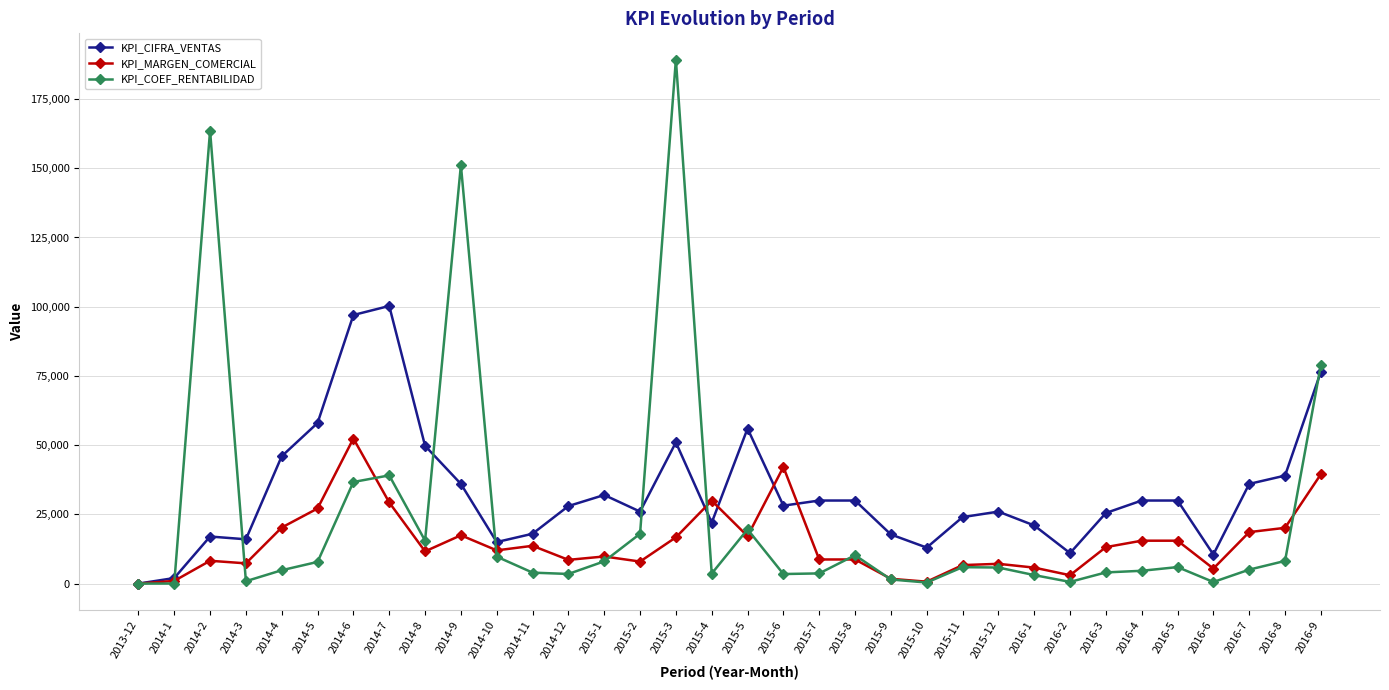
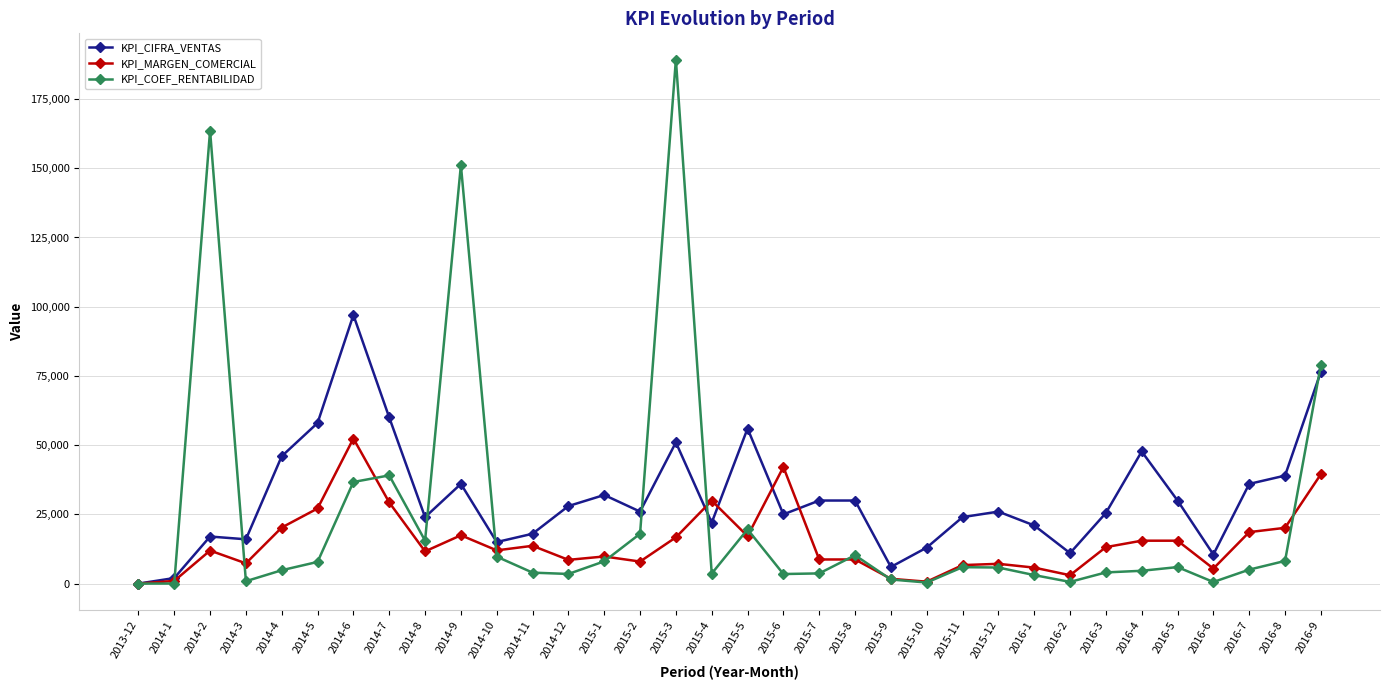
  {
    "KPI_CIFRA_VENTAS": {
      "2014-1": "2,000",
      "2014-2": "17,000",
      "2014-3": "16,000",
      "2014-4": "46,000",
      "2014-5": "58,000",
      "2014-6": "97,000",
-     "2014-7": "100,000",
-     "2014-8": "50,000",
+     "2014-7": "60,000",
+     "2014-8": "24,000",
      "2014-9": "36,000",
      "2014-10": "15,000",
      "2014-11": "18,000",
      "2014-12": "28,000",
      "2015-1": "32,000",
      "2015-2": "26,000",
      "2015-3": "51,000",
      "2015-4": "22,000",
      "2015-5": "56,000",
-     "2015-6": "28,000",
+     "2015-6": "25,000",
      "2015-7": "30,000",
      "2015-8": "30,000",
-     "2015-9": "18,000",
+     "2015-9": "6,000",
      "2015-10": "13,000",
      "2015-11": "24,000",
      "2015-12": "26,000",
      "2016-1": "21,000",
      "2016-2": "11,000",
      "2016-3": "26,000",
-     "2016-4": "30,000",
+     "2016-4": "48,000",
      "2016-5": "30,000",
      "2016-6": "11,000",
      "2016-7": "36,000",
      "2016-8": "39,000",
      "2016-9": "77,000"
    },
    "KPI_MARGEN_COMERCIAL": {
      "2014-1": "1,000",
-     "2014-2": "8,000",
+     "2014-2": "12,000",
      "2014-3": "7,000",
      "2014-4": "20,000",
      "2014-5": "27,000",
      "2014-6": "52,000",
      "2014-7": "29,000",
      "2014-8": "12,000",
      "2014-9": "17,000",
      "2014-10": "12,000",
      "2014-11": "14,000",
      "2014-12": "9,000",
      "2015-1": "10,000",
      "2015-2": "8,000",
      "2015-3": "17,000",
      "2015-4": "30,000",
      "2015-5": "17,000",
      "2015-6": "42,000",
      "2015-7": "9,000",
      "2015-8": "9,000",
      "2015-12": "7,000",
      "2016-1": "6,000",
      "2016-2": "3,000",
      "2016-3": "13,000",
      "2016-4": "15,000",
      "2016-5": "15,000",
      "2016-6": "5,000",
      "2016-7": "19,000",
      "2016-8": "20,000",
      "2016-9": "40,000"
    },
    "KPI_COEF_RENTABILIDAD": {
      "2014-1": "0",
      "2014-2": "164,000",
      "2014-3": "1,000",
      "2014-4": "5,000",
      "2014-5": "8,000",
      "2014-6": "37,000",
      "2014-7": "39,000",
      "2014-8": "16,000",
      "2014-9": "151,000",
      "2014-10": "10,000",
      "2014-11": "4,000",
      "2014-12": "3,000",
      "2015-1": "8,000",
      "2015-2": "18,000",
      "2015-3": "189,000",
      "2015-4": "4,000",
      "2015-5": "20,000",
      "2015-6": "3,000",
      "2015-7": "4,000",
      "2015-8": "10,000",
      "2015-12": "6,000",
      "2016-1": "3,000",
      "2016-2": "1,000",
      "2016-3": "4,000",
      "2016-4": "5,000",
      "2016-5": "6,000",
      "2016-6": "1,000",
      "2016-7": "5,000",
      "2016-8": "8,000",
      "2016-9": "79,000"
    }
  }
